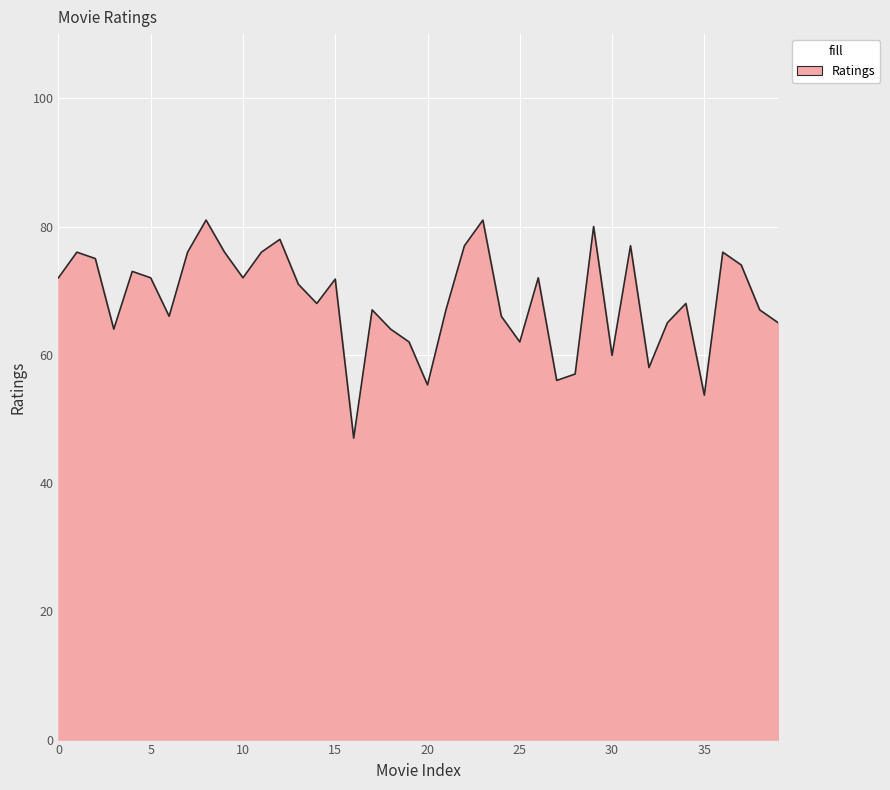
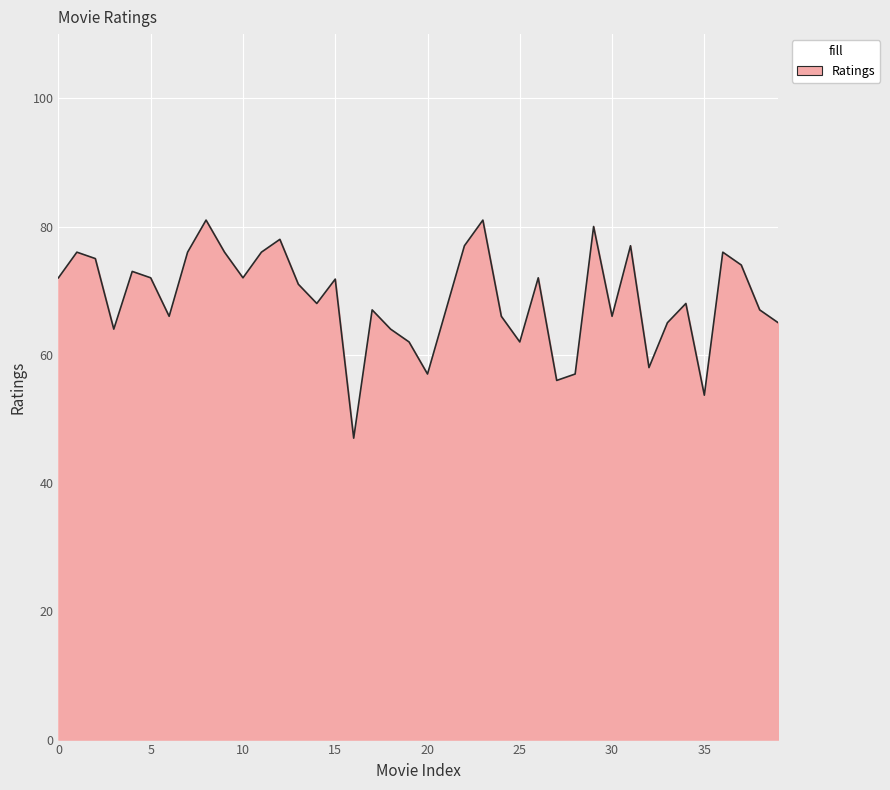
  {
    "0": 72,
    "5": 72,
    "10": 72,
    "15": 72,
-   "20": 55,
+   "20": 57,
    "25": 62,
-   "30": 60,
+   "30": 66,
    "35": 54
  }
